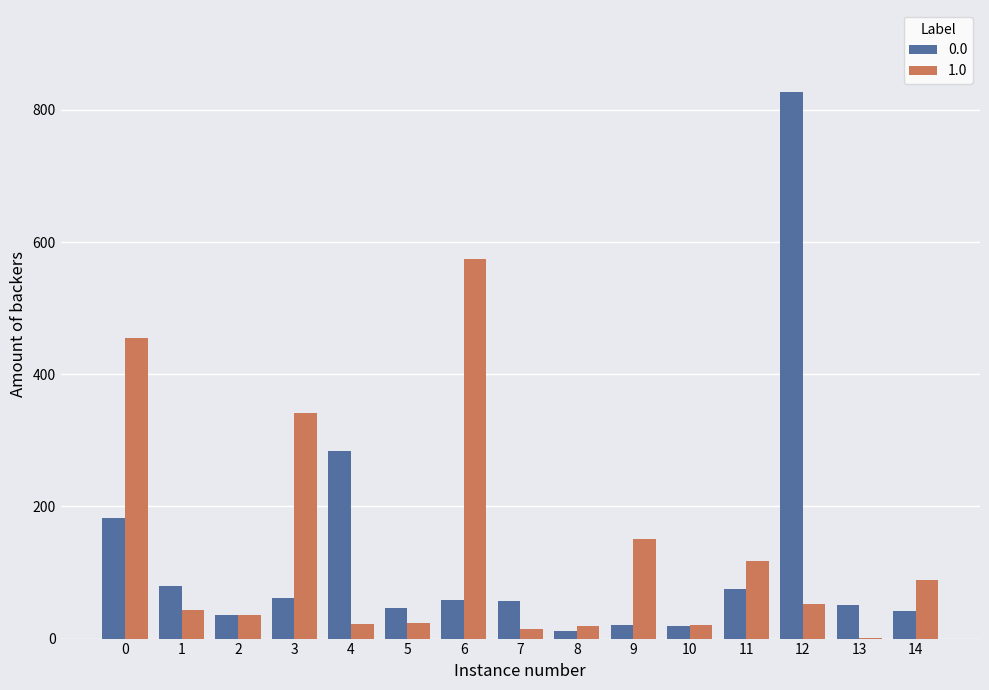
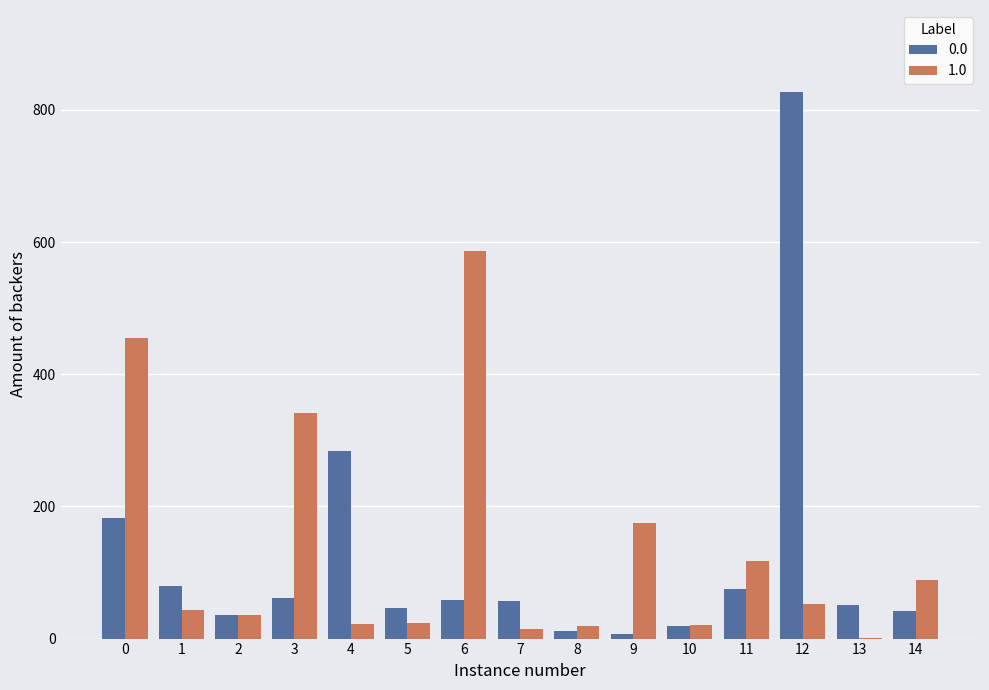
  {
    "0.0": {
      "0": 180,
      "1": 80,
      "2": 40,
      "3": 60,
      "4": 280,
      "5": 50,
      "6": 60,
      "7": 60,
      "8": 10,
-     "9": 20,
+     "9": 10,
      "10": 20,
      "11": 80,
      "12": 830,
      "13": 50,
      "14": 40
    },
    "1.0": {
      "0": 460,
      "1": 40,
      "2": 40,
      "3": 340,
      "4": 20,
      "5": 20,
-     "6": 570,
+     "6": 590,
      "7": 10,
      "8": 20,
-     "9": 150,
+     "9": 180,
      "10": 20,
      "11": 120,
      "12": 50,
      "14": 90
    }
  }
